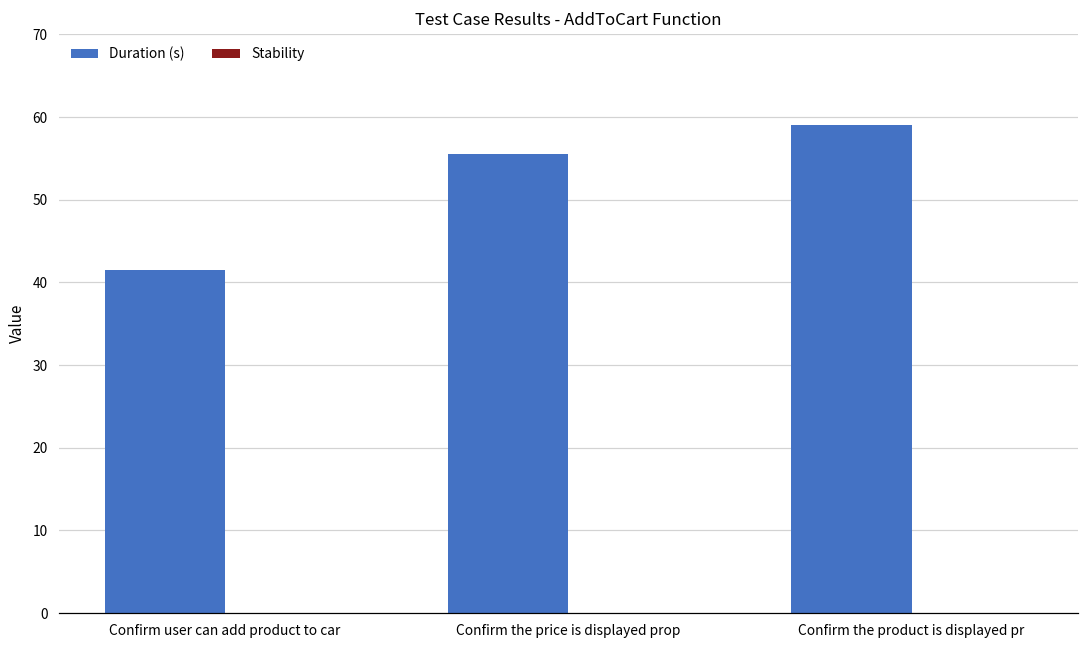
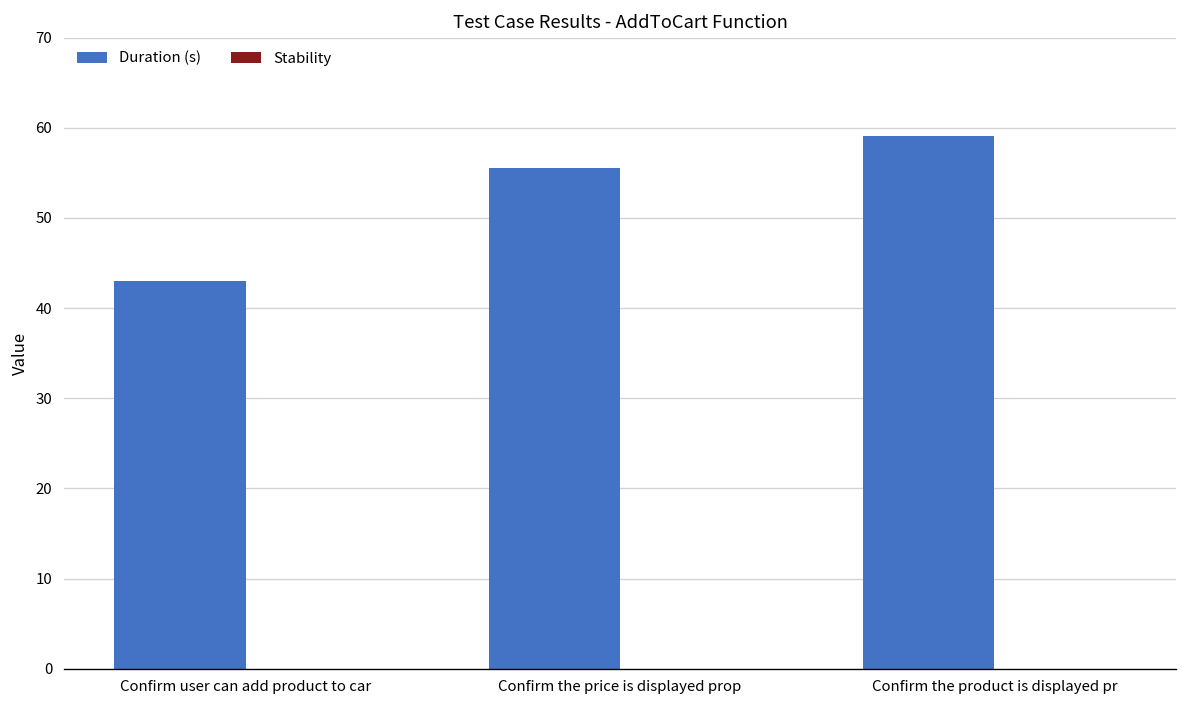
  {
    "Duration (s)": {
-     "Confirm user can add product to car": 42,
+     "Confirm user can add product to car": 43,
      "Confirm the price is displayed prop": 56,
      "Confirm the product is displayed pr": 59
    },
    "Stability": {
      "Confirm user can add product to car": 0,
      "Confirm the price is displayed prop": 0,
      "Confirm the product is displayed pr": 0
    }
  }
